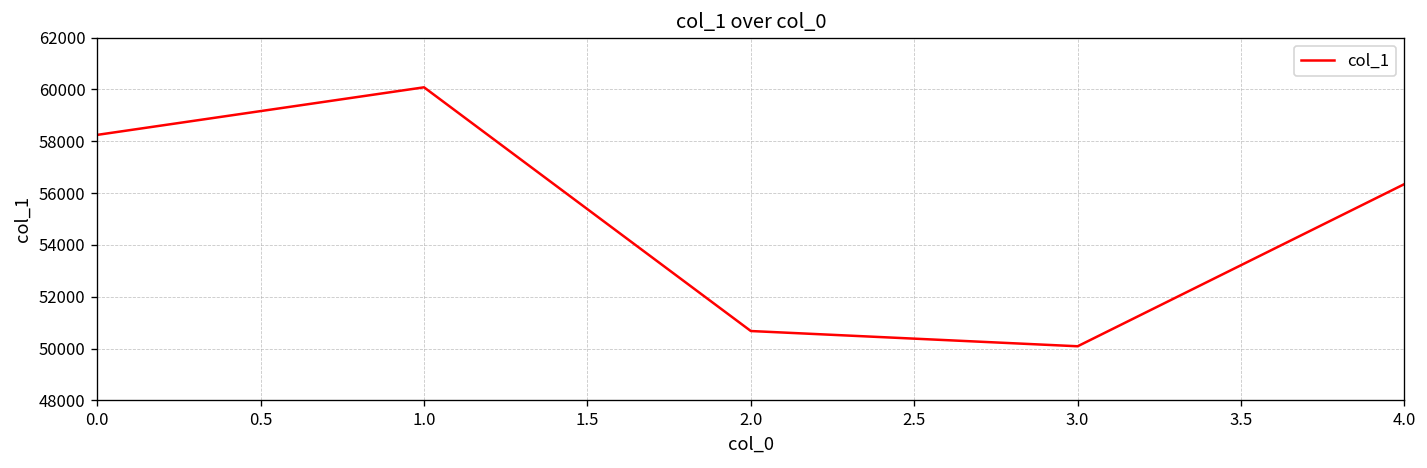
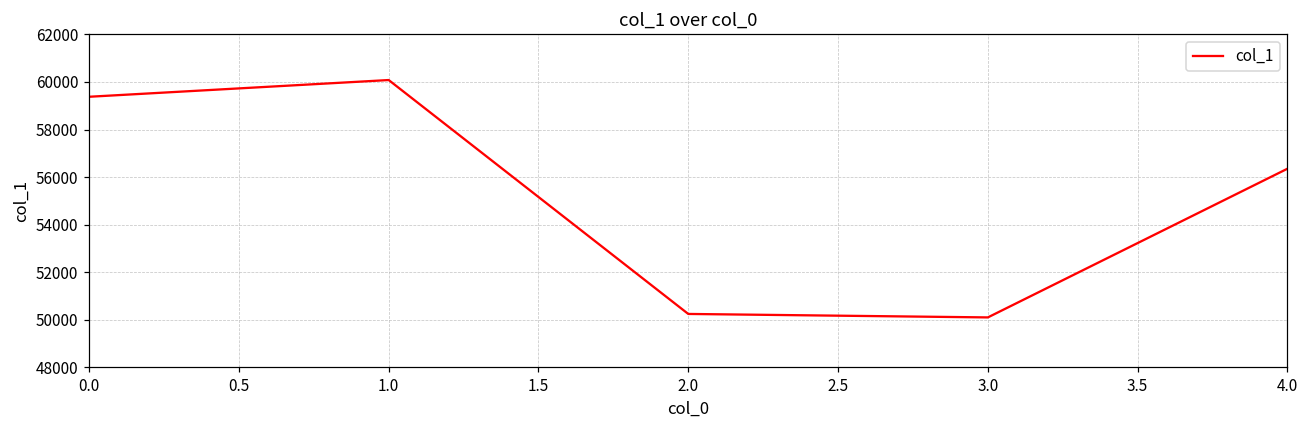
  {
-   "0.0": 58200,
+   "0.0": 59400,
    "1.0": 60100,
-   "2.0": 50700,
+   "2.0": 50200,
    "3.0": 50100,
    "4.0": 56300
  }
